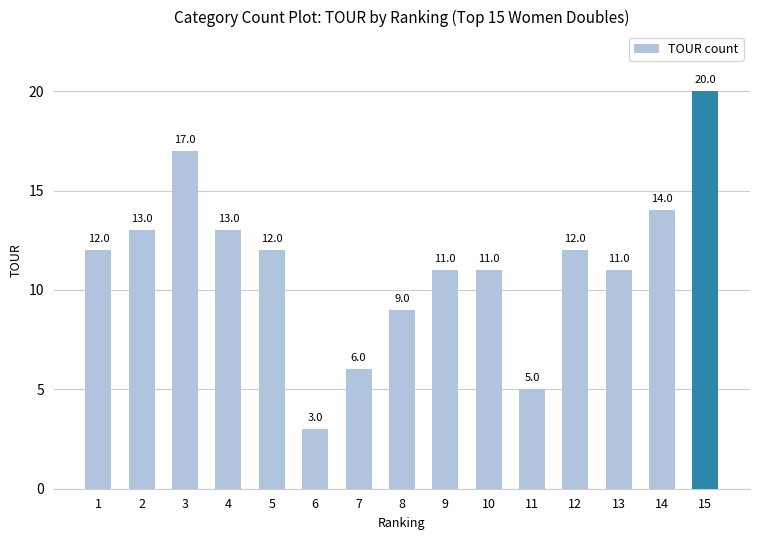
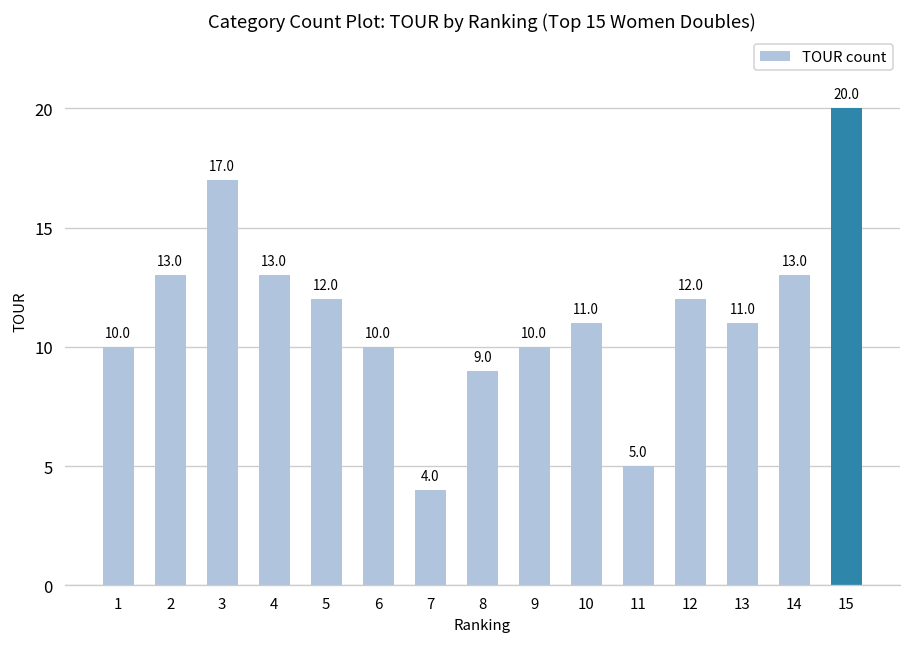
  {
-   "1": 12.0,
+   "1": 10.0,
    "2": 13.0,
    "3": 17.0,
    "4": 13.0,
    "5": 12.0,
-   "6": 3.0,
-   "7": 6.0,
+   "6": 10.0,
+   "7": 4.0,
    "8": 9.0,
-   "9": 11.0,
+   "9": 10.0,
    "10": 11.0,
    "11": 5.0,
    "12": 12.0,
    "13": 11.0,
-   "14": 14.0,
+   "14": 13.0,
    "15": 20.0
  }
